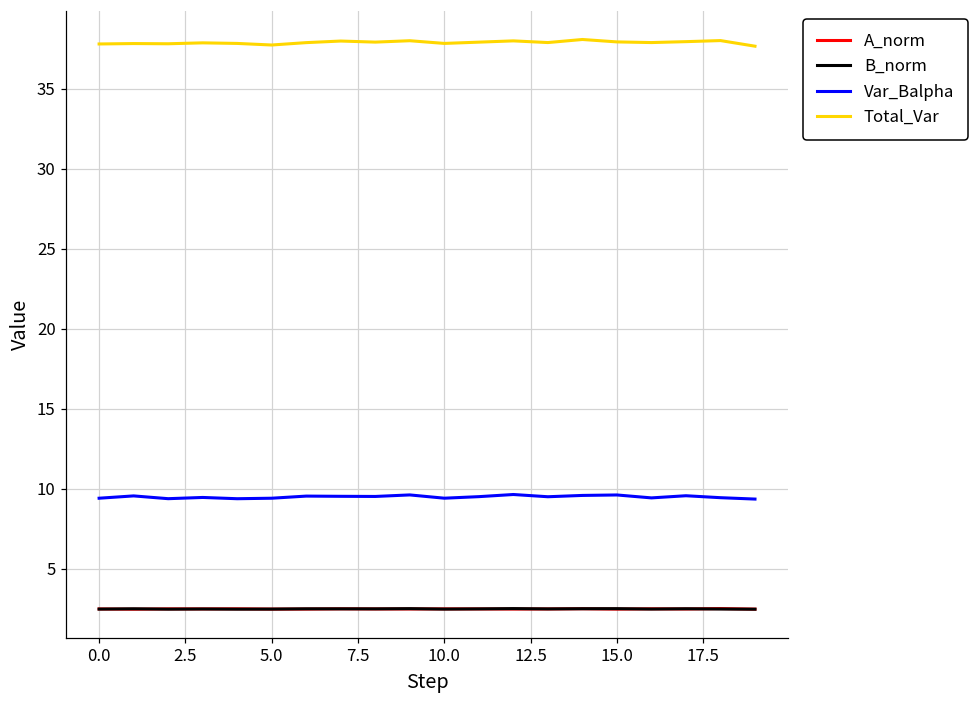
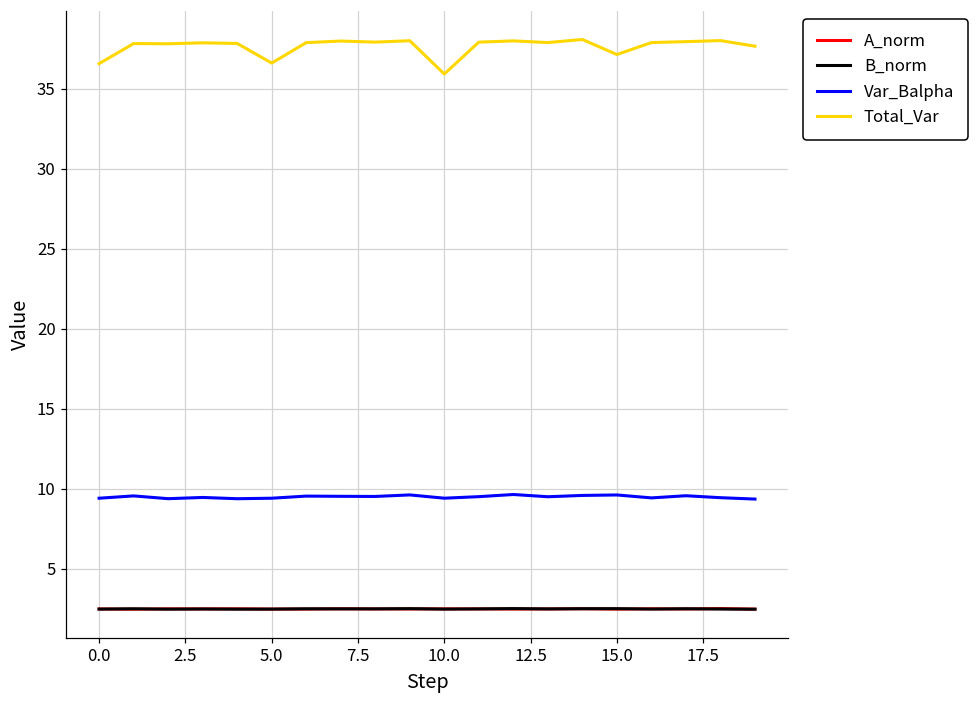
  {
    "Var_Balpha": {
      "0.0": 9.4,
      "5.0": 9.4,
      "10.0": 9.4,
      "15.0": 9.6
    },
    "Total_Var": {
-     "0.0": 37.8,
-     "5.0": 37.7,
-     "10.0": 37.8,
-     "15.0": 37.9
+     "0.0": 36.6,
+     "5.0": 36.6,
+     "10.0": 35.9,
+     "15.0": 37.1
    }
  }
